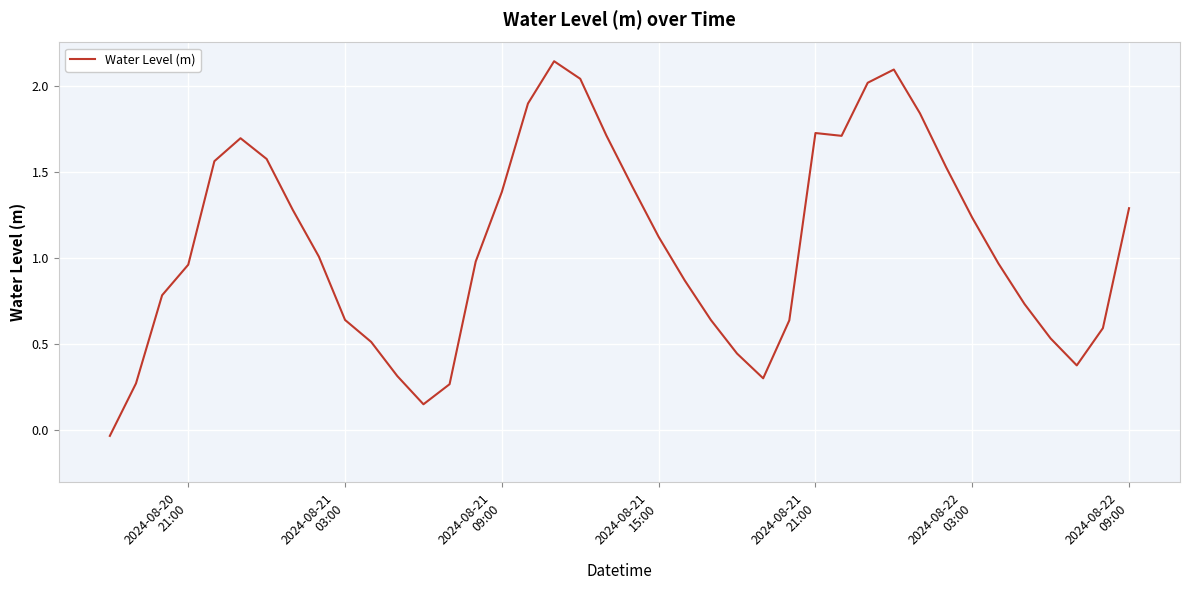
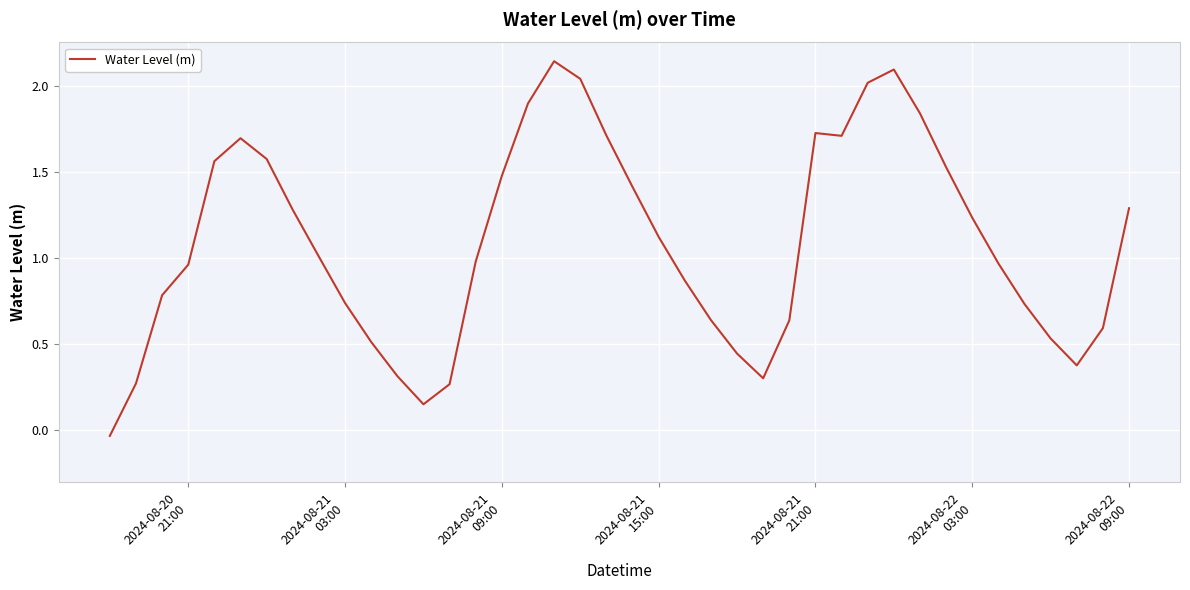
  {
    "2024-08-20 21:00": 0.96,
-   "2024-08-21 03:00": 0.64,
-   "2024-08-21 09:00": 1.38,
+   "2024-08-21 03:00": 0.74,
+   "2024-08-21 09:00": 1.48,
    "2024-08-21 15:00": 1.12,
    "2024-08-21 21:00": 1.72,
    "2024-08-22 03:00": 1.23,
    "2024-08-22 09:00": 1.29
  }
